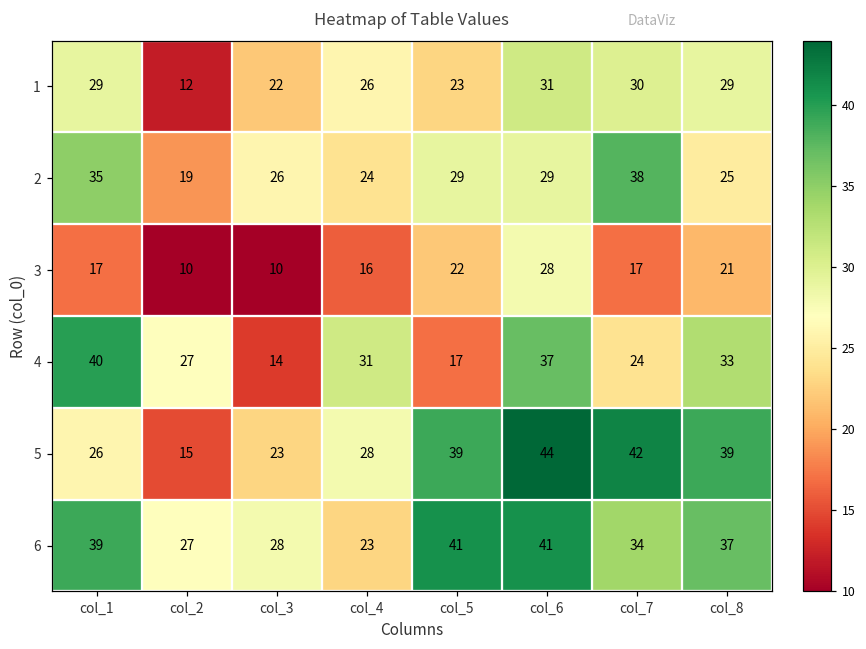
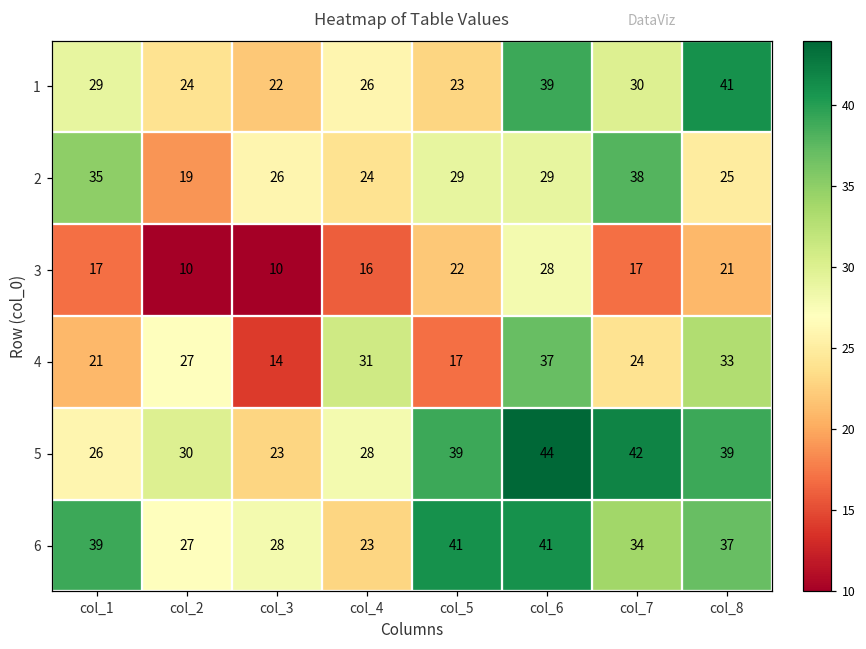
  {
    "1": {
      "col_1": 29,
-     "col_2": 12,
+     "col_2": 24,
      "col_3": 22,
      "col_4": 26,
      "col_5": 23,
-     "col_6": 31,
+     "col_6": 39,
      "col_7": 30,
-     "col_8": 29
+     "col_8": 41
    },
    "2": {
      "col_1": 35,
      "col_2": 19,
      "col_3": 26,
      "col_4": 24,
      "col_5": 29,
      "col_6": 29,
      "col_7": 38,
      "col_8": 25
    },
    "3": {
      "col_1": 17,
      "col_2": 10,
      "col_3": 10,
      "col_4": 16,
      "col_5": 22,
      "col_6": 28,
      "col_7": 17,
      "col_8": 21
    },
    "4": {
-     "col_1": 40,
+     "col_1": 21,
      "col_2": 27,
      "col_3": 14,
      "col_4": 31,
      "col_5": 17,
      "col_6": 37,
      "col_7": 24,
      "col_8": 33
    },
    "5": {
      "col_1": 26,
-     "col_2": 15,
+     "col_2": 30,
      "col_3": 23,
      "col_4": 28,
      "col_5": 39,
      "col_6": 44,
      "col_7": 42,
      "col_8": 39
    },
    "6": {
      "col_1": 39,
      "col_2": 27,
      "col_3": 28,
      "col_4": 23,
      "col_5": 41,
      "col_6": 41,
      "col_7": 34,
      "col_8": 37
    }
  }
